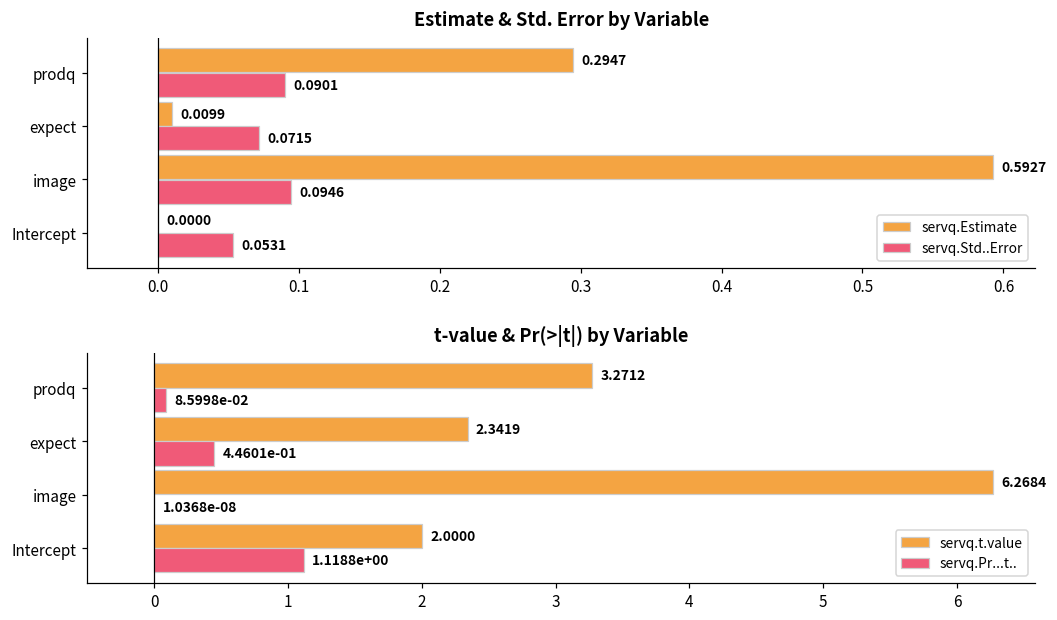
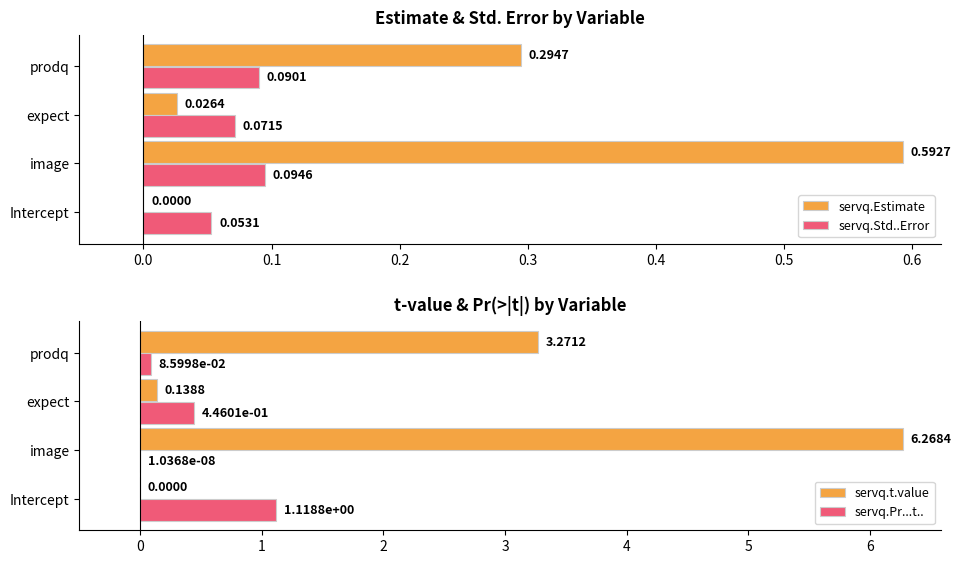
  {
    "Estimate & Std. Error by Variable": {
      "servq.Estimate": {
        "prodq": "0.2947",
-       "expect": "0.0099",
+       "expect": "0.0264",
        "image": "0.5927",
        "Intercept": "0.0000"
      },
      "servq.Std..Error": {
        "prodq": "0.0901",
        "expect": "0.0715",
        "image": "0.0946",
        "Intercept": "0.0531"
      }
    },
    "t-value & Pr(>|t|) by Variable": {
      "servq.t.value": {
        "prodq": "3.2712",
-       "expect": "2.3419",
+       "expect": "0.1388",
        "image": "6.2684",
-       "Intercept": "2.0000"
+       "Intercept": "0.0000"
      },
      "servq.Pr...t..": {
        "prodq": "8.5998e-02",
        "expect": "4.4601e-01",
        "image": "1.0368e-08",
        "Intercept": "1.1188e+00"
      }
    }
  }
